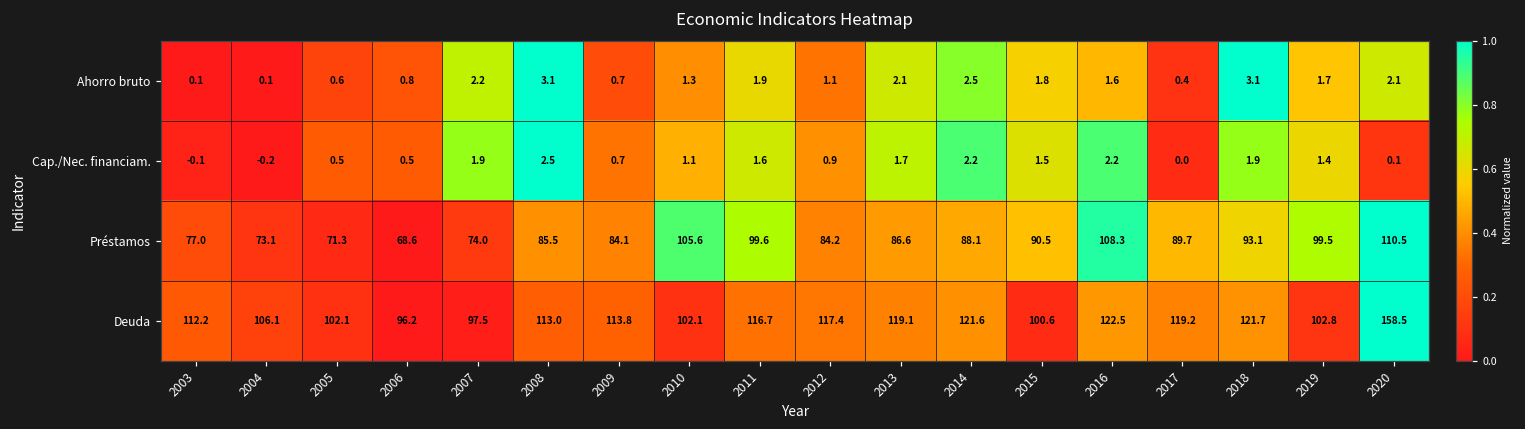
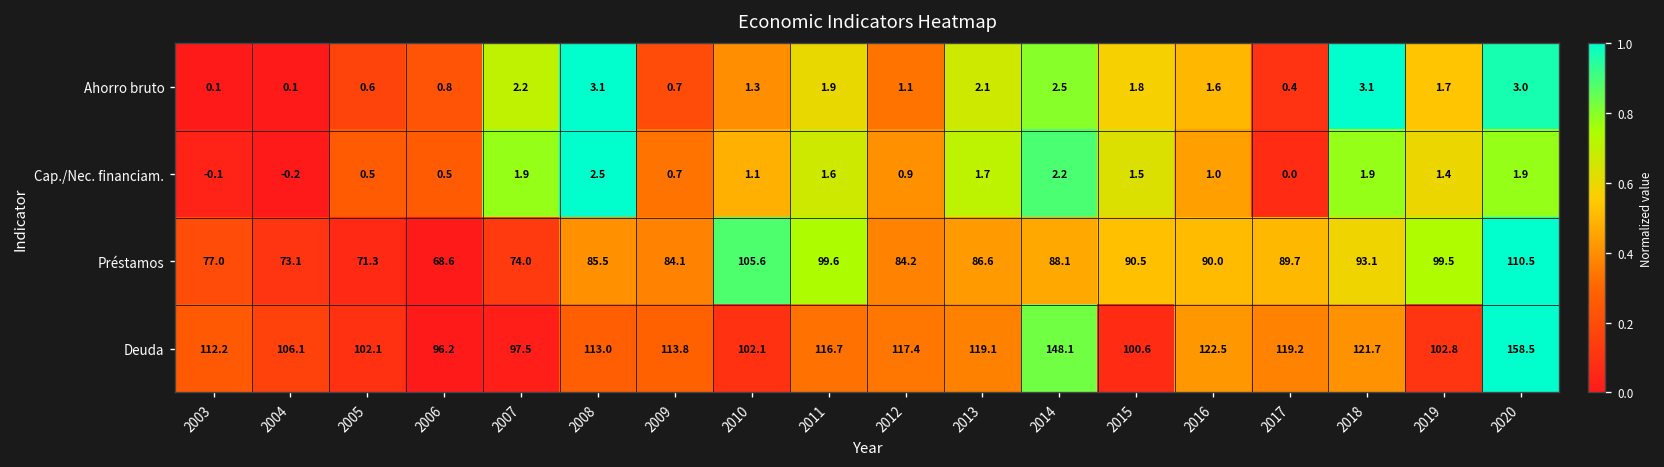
  {
    "Ahorro bruto": {
      "2003": 0.1,
      "2004": 0.1,
      "2005": 0.6,
      "2006": 0.8,
      "2007": 2.2,
      "2008": 3.1,
      "2009": 0.7,
      "2010": 1.3,
      "2011": 1.9,
      "2012": 1.1,
      "2013": 2.1,
      "2014": 2.5,
      "2015": 1.8,
      "2016": 1.6,
      "2017": 0.4,
      "2018": 3.1,
      "2019": 1.7,
-     "2020": 2.1
+     "2020": 3.0
    },
    "Cap./Nec. financiam.": {
      "2003": -0.1,
      "2004": -0.2,
      "2005": 0.5,
      "2006": 0.5,
      "2007": 1.9,
      "2008": 2.5,
      "2009": 0.7,
      "2010": 1.1,
      "2011": 1.6,
      "2012": 0.9,
      "2013": 1.7,
      "2014": 2.2,
      "2015": 1.5,
-     "2016": 2.2,
+     "2016": 1.0,
      "2017": 0.0,
      "2018": 1.9,
      "2019": 1.4,
-     "2020": 0.1
+     "2020": 1.9
    },
    "Préstamos": {
      "2003": 77.0,
      "2004": 73.1,
      "2005": 71.3,
      "2006": 68.6,
      "2007": 74.0,
      "2008": 85.5,
      "2009": 84.1,
      "2010": 105.6,
      "2011": 99.6,
      "2012": 84.2,
      "2013": 86.6,
      "2014": 88.1,
      "2015": 90.5,
-     "2016": 108.3,
+     "2016": 90.0,
      "2017": 89.7,
      "2018": 93.1,
      "2019": 99.5,
      "2020": 110.5
    },
    "Deuda": {
      "2003": 112.2,
      "2004": 106.1,
      "2005": 102.1,
      "2006": 96.2,
      "2007": 97.5,
      "2008": 113.0,
      "2009": 113.8,
      "2010": 102.1,
      "2011": 116.7,
      "2012": 117.4,
      "2013": 119.1,
-     "2014": 121.6,
+     "2014": 148.1,
      "2015": 100.6,
      "2016": 122.5,
      "2017": 119.2,
      "2018": 121.7,
      "2019": 102.8,
      "2020": 158.5
    }
  }
